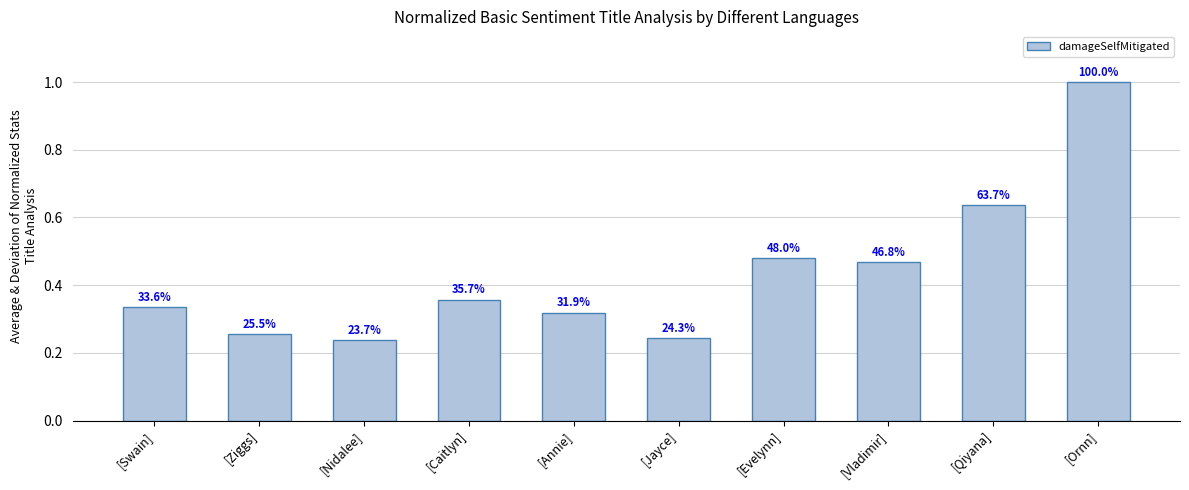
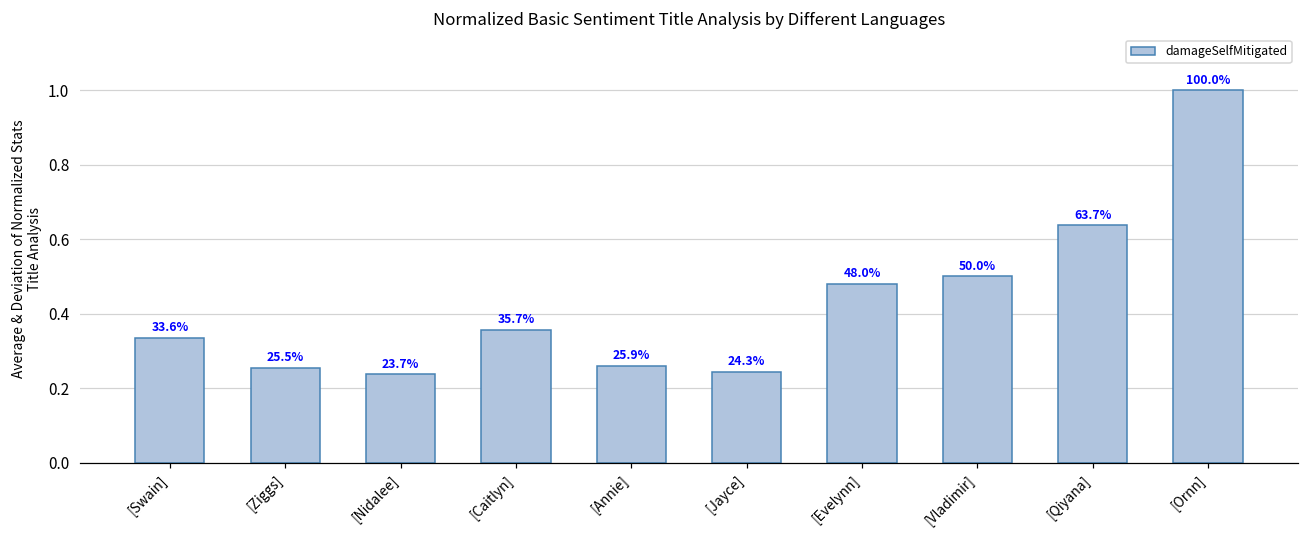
  {
    "[Swain]": "33.6%",
    "[Ziggs]": "25.5%",
    "[Nidalee]": "23.7%",
    "[Caitlyn]": "35.7%",
-   "[Annie]": "31.9%",
+   "[Annie]": "25.9%",
    "[Jayce]": "24.3%",
    "[Evelynn]": "48.0%",
-   "[Vladimir]": "46.8%",
+   "[Vladimir]": "50.0%",
    "[Qiyana]": "63.7%",
    "[Ornn]": "100.0%"
  }
